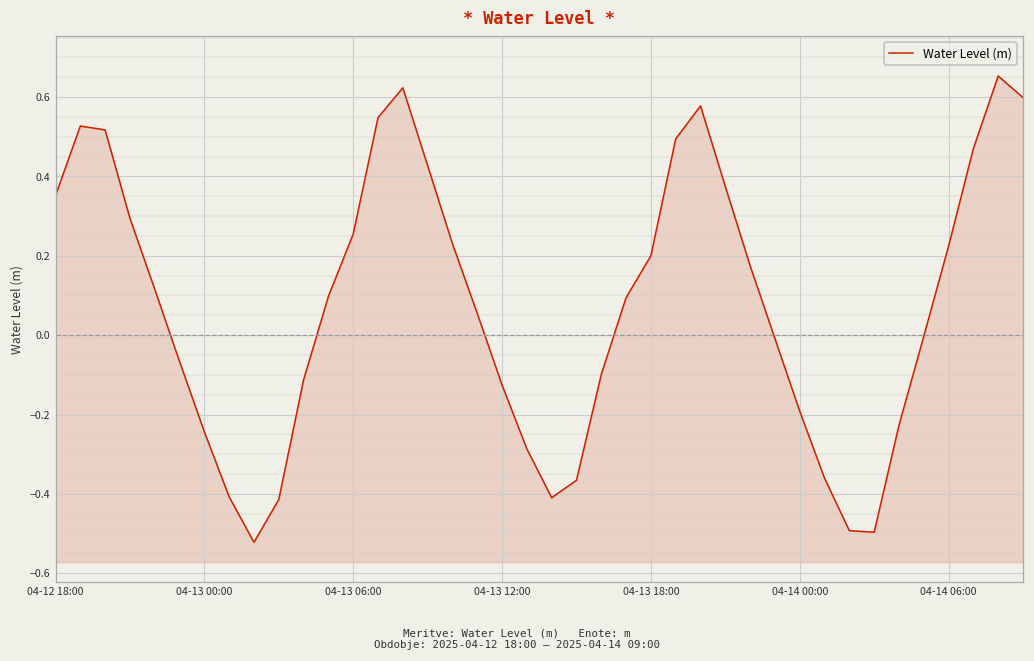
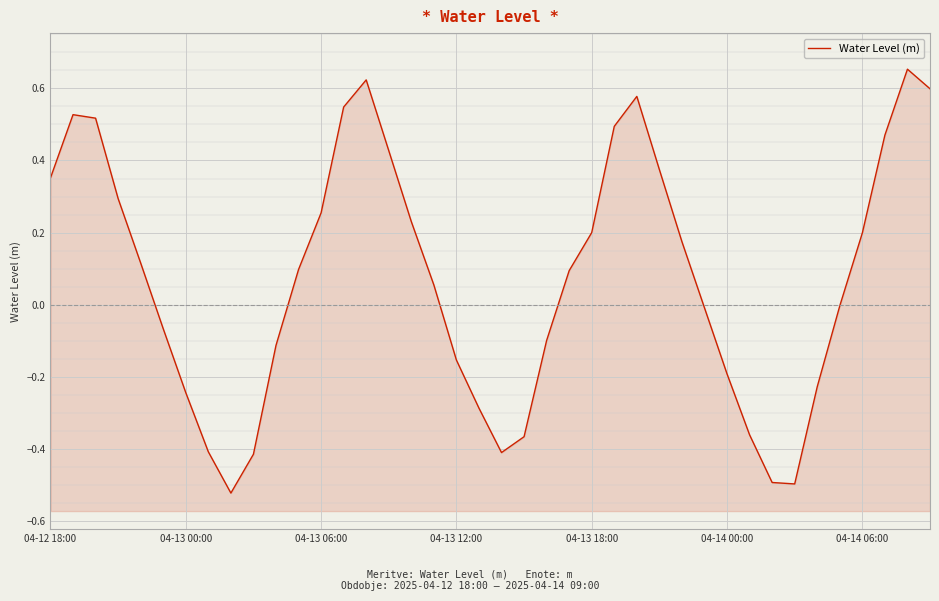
  {
    "04-12 18:00": 0.35,
    "04-13 00:00": -0.24,
    "04-13 06:00": 0.25,
-   "04-13 12:00": -0.13,
+   "04-13 12:00": -0.15,
    "04-13 18:00": 0.20,
    "04-14 00:00": -0.19,
-   "04-14 06:00": 0.22
+   "04-14 06:00": 0.20
  }
